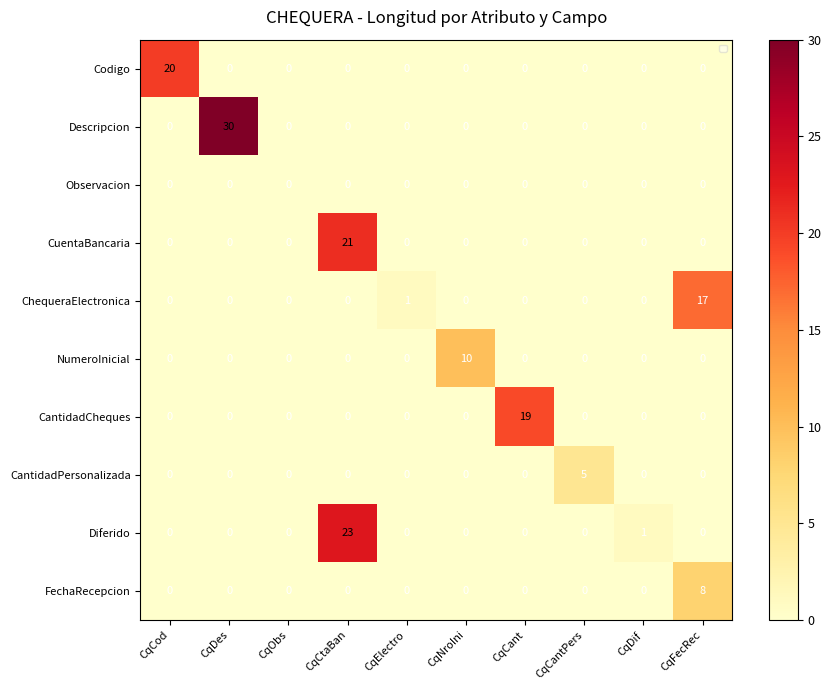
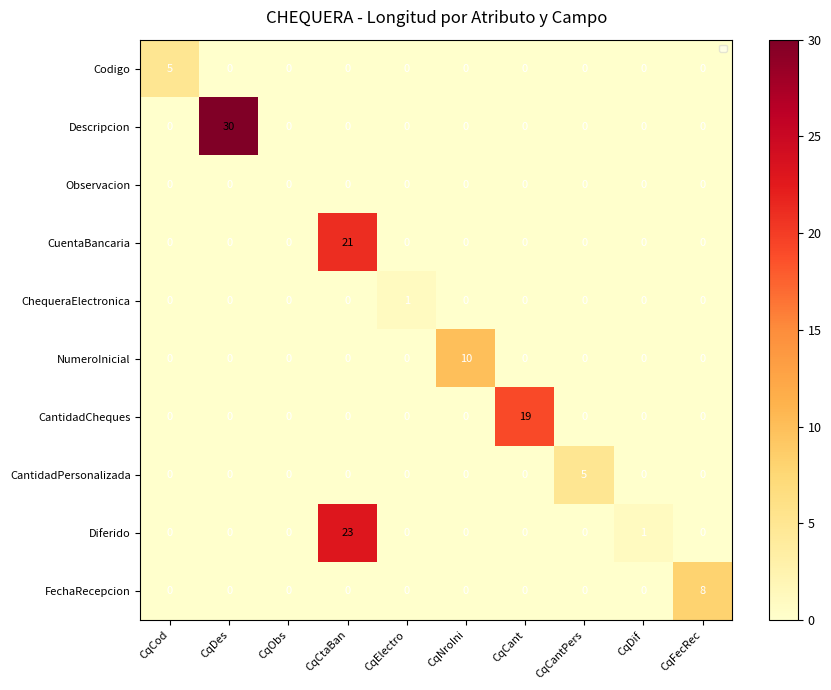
  {
    "Codigo": {
-     "CqCod": 20,
+     "CqCod": 5,
      "CqDes": 0,
      "CqObs": 0,
      "CqCtaBan": 0,
      "CqElectro": 0,
      "CqNroIni": 0,
      "CqCant": 0,
      "CqCantPers": 0,
      "CqDif": 0,
      "CqFecRec": 0
    },
    "Descripcion": {
      "CqCod": 0,
      "CqDes": 30,
      "CqObs": 0,
      "CqCtaBan": 0,
      "CqElectro": 0,
      "CqNroIni": 0,
      "CqCant": 0,
      "CqCantPers": 0,
      "CqDif": 0,
      "CqFecRec": 0
    },
    "Observacion": {
      "CqCod": 0,
      "CqDes": 0,
      "CqObs": 0,
      "CqCtaBan": 0,
      "CqElectro": 0,
      "CqNroIni": 0,
      "CqCant": 0,
      "CqCantPers": 0,
      "CqDif": 0,
      "CqFecRec": 0
    },
    "CuentaBancaria": {
      "CqCod": 0,
      "CqDes": 0,
      "CqObs": 0,
      "CqCtaBan": 21,
      "CqElectro": 0,
      "CqNroIni": 0,
      "CqCant": 0,
      "CqCantPers": 0,
      "CqDif": 0,
      "CqFecRec": 0
    },
    "ChequeraElectronica": {
      "CqCod": 0,
      "CqDes": 0,
      "CqObs": 0,
      "CqCtaBan": 0,
      "CqElectro": 1,
      "CqNroIni": 0,
      "CqCant": 0,
      "CqCantPers": 0,
      "CqDif": 0,
-     "CqFecRec": 17
+     "CqFecRec": 0
    },
    "NumeroInicial": {
      "CqCod": 0,
      "CqDes": 0,
      "CqObs": 0,
      "CqCtaBan": 0,
      "CqElectro": 0,
      "CqNroIni": 10,
      "CqCant": 0,
      "CqCantPers": 0,
      "CqDif": 0,
      "CqFecRec": 0
    },
    "CantidadCheques": {
      "CqCod": 0,
      "CqDes": 0,
      "CqObs": 0,
      "CqCtaBan": 0,
      "CqElectro": 0,
      "CqNroIni": 0,
      "CqCant": 19,
      "CqCantPers": 0,
      "CqDif": 0,
      "CqFecRec": 0
    },
    "CantidadPersonalizada": {
      "CqCod": 0,
      "CqDes": 0,
      "CqObs": 0,
      "CqCtaBan": 0,
      "CqElectro": 0,
      "CqNroIni": 0,
      "CqCant": 0,
      "CqCantPers": 5,
      "CqDif": 0,
      "CqFecRec": 0
    },
    "Diferido": {
      "CqCod": 0,
      "CqDes": 0,
      "CqObs": 0,
      "CqCtaBan": 23,
      "CqElectro": 0,
      "CqNroIni": 0,
      "CqCant": 0,
      "CqCantPers": 0,
      "CqDif": 1,
      "CqFecRec": 0
    },
    "FechaRecepcion": {
      "CqCod": 0,
      "CqDes": 0,
      "CqObs": 0,
      "CqCtaBan": 0,
      "CqElectro": 0,
      "CqNroIni": 0,
      "CqCant": 0,
      "CqCantPers": 0,
      "CqDif": 0,
      "CqFecRec": 8
    }
  }
